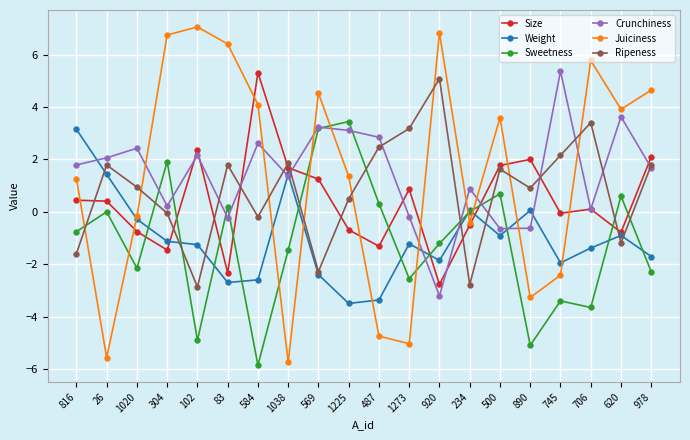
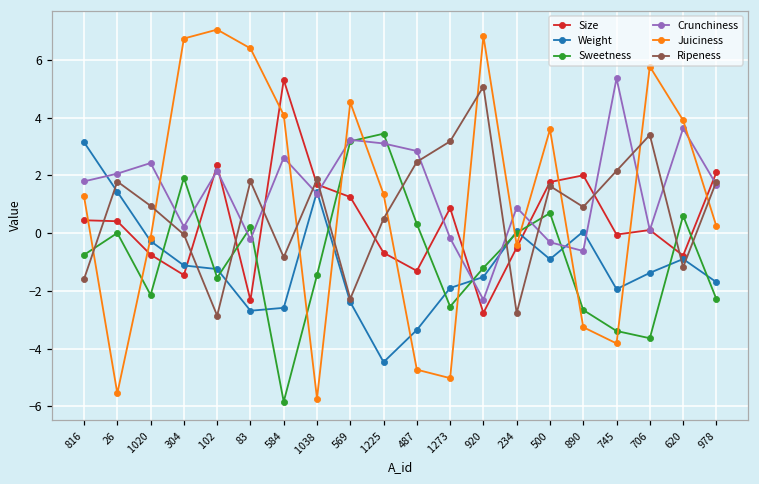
  {
    "Size": {
      "816": 0.4,
      "26": 0.4,
      "1020": -0.7,
      "304": -1.5,
      "102": 2.4,
      "83": -2.3,
      "584": 5.3,
      "1038": 1.7,
      "569": 1.2,
      "1225": -0.7,
      "487": -1.3,
      "1273": 0.9,
      "920": -2.8,
      "500": 1.8,
      "890": 2.0,
      "745": -0.1,
      "620": -0.8,
      "978": 2.1
    },
    "Weight": {
      "816": 3.2,
      "26": 1.4,
      "1020": -0.3,
      "304": -1.1,
      "102": -1.2,
      "83": -2.7,
      "584": -2.6,
      "569": -2.4,
-     "1225": -3.5,
+     "1225": -4.5,
      "487": -3.4,
-     "1273": -1.2,
-     "920": -1.9,
+     "1273": -1.9,
+     "920": -1.5,
      "500": -0.9,
      "890": 0.1,
      "745": -1.9,
      "706": -1.4,
      "620": -0.9,
      "978": -1.7
    },
    "Sweetness": {
      "816": -0.8,
      "26": 0.0,
      "1020": -2.1,
      "304": 1.9,
-     "102": -4.9,
+     "102": -1.5,
      "83": 0.2,
      "584": -5.8,
      "1038": -1.5,
      "1225": 3.4,
      "487": 0.3,
      "1273": -2.5,
      "920": -1.2,
      "500": 0.7,
-     "890": -5.1,
+     "890": -2.7,
      "745": -3.4,
      "706": -3.6,
      "620": 0.6,
      "978": -2.3
    },
    "Crunchiness": {
      "816": 1.8,
      "26": 2.1,
      "1020": 2.4,
      "304": 0.2,
      "102": 2.2,
      "83": -0.2,
      "584": 2.6,
      "1225": 3.1,
      "487": 2.8,
      "1273": -0.2,
-     "920": -3.2,
+     "920": -2.3,
      "234": 0.9,
-     "500": -0.6,
+     "500": -0.3,
      "890": -0.6,
      "745": 5.4,
      "620": 3.6,
      "978": 1.7
    },
    "Juiciness": {
      "816": 1.3,
      "26": -5.6,
      "1020": -0.2,
      "304": 6.7,
      "102": 7.1,
      "83": 6.4,
      "584": 4.1,
      "1038": -5.7,
      "569": 4.5,
      "1225": 1.4,
      "487": -4.7,
      "1273": -5.0,
      "920": 6.8,
      "500": 3.6,
      "890": -3.3,
-     "745": -2.4,
+     "745": -3.8,
      "620": 3.9,
-     "978": 4.6
+     "978": 0.2
    },
    "Ripeness": {
      "816": -1.6,
      "26": 1.8,
      "1020": 0.9,
      "304": 0.0,
      "102": -2.9,
      "83": 1.8,
-     "584": -0.2,
+     "584": -0.8,
      "1038": 1.9,
      "569": -2.3,
      "1225": 0.5,
      "487": 2.5,
      "1273": 3.2,
      "920": 5.1,
      "234": -2.8,
      "500": 1.6,
      "890": 0.9,
      "745": 2.2,
      "706": 3.4,
      "620": -1.2,
      "978": 1.8
    }
  }
